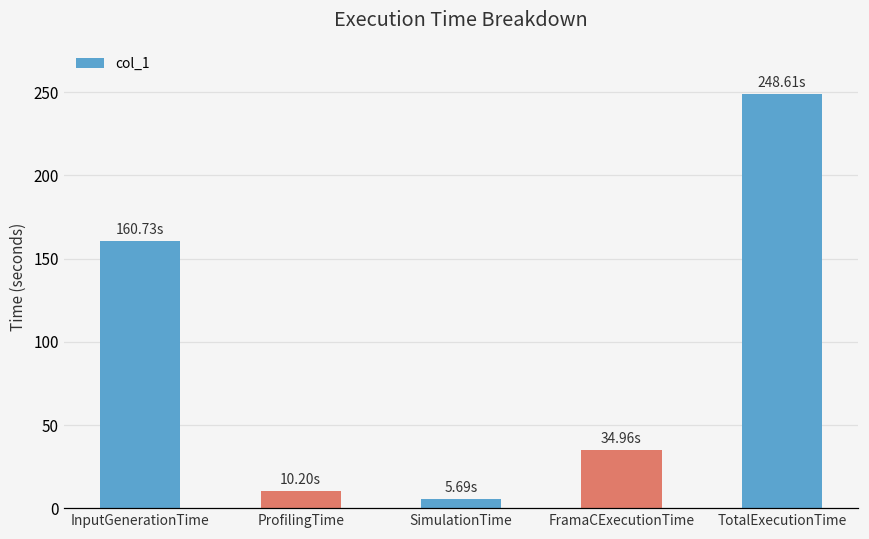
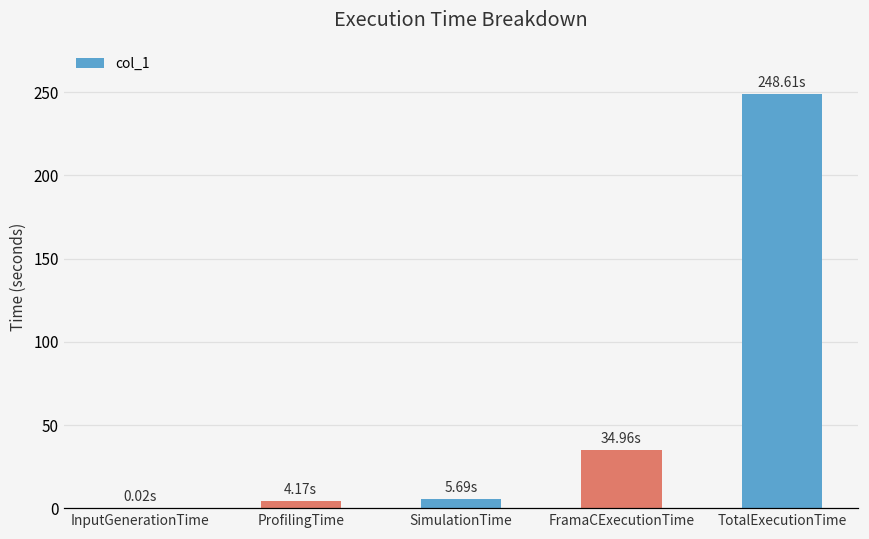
  {
-   "InputGenerationTime": "160.73s",
-   "ProfilingTime": "10.20s",
+   "InputGenerationTime": "0.02s",
+   "ProfilingTime": "4.17s",
    "SimulationTime": "5.69s",
    "FramaCExecutionTime": "34.96s",
    "TotalExecutionTime": "248.61s"
  }
